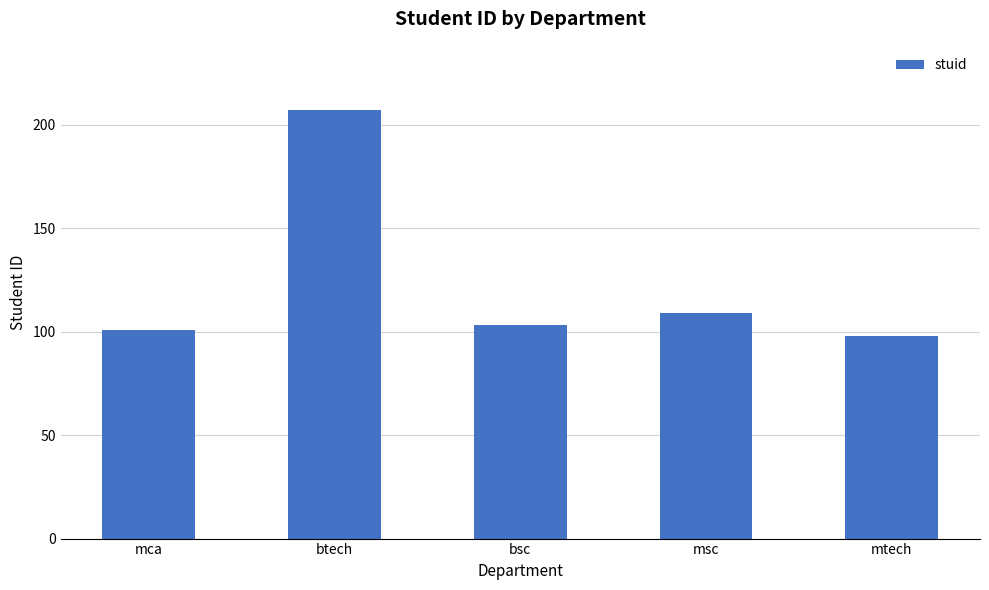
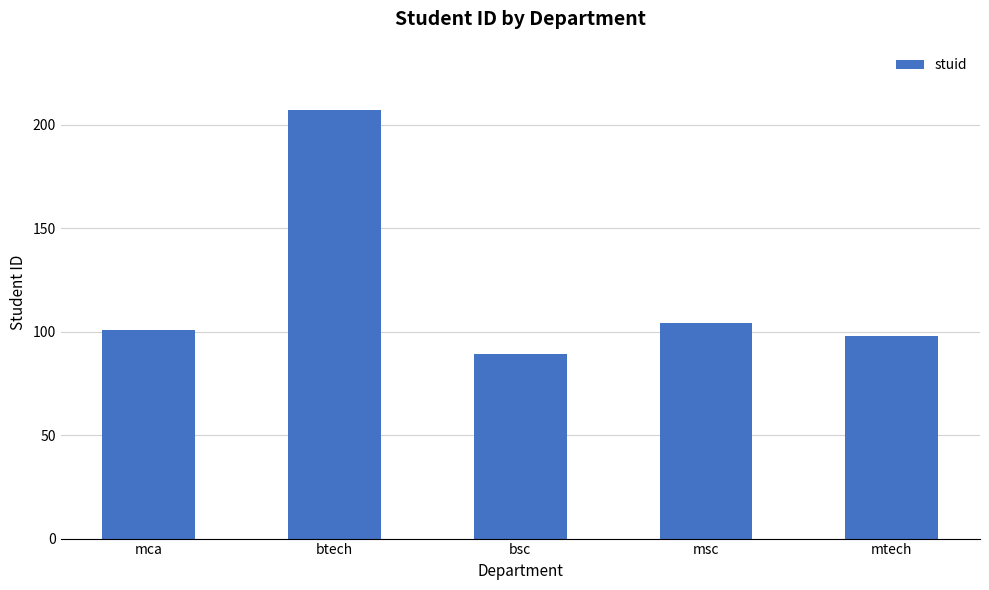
  {
    "mca": 101,
    "btech": 207,
-   "bsc": 103,
-   "msc": 109,
+   "bsc": 89,
+   "msc": 104,
    "mtech": 98
  }
